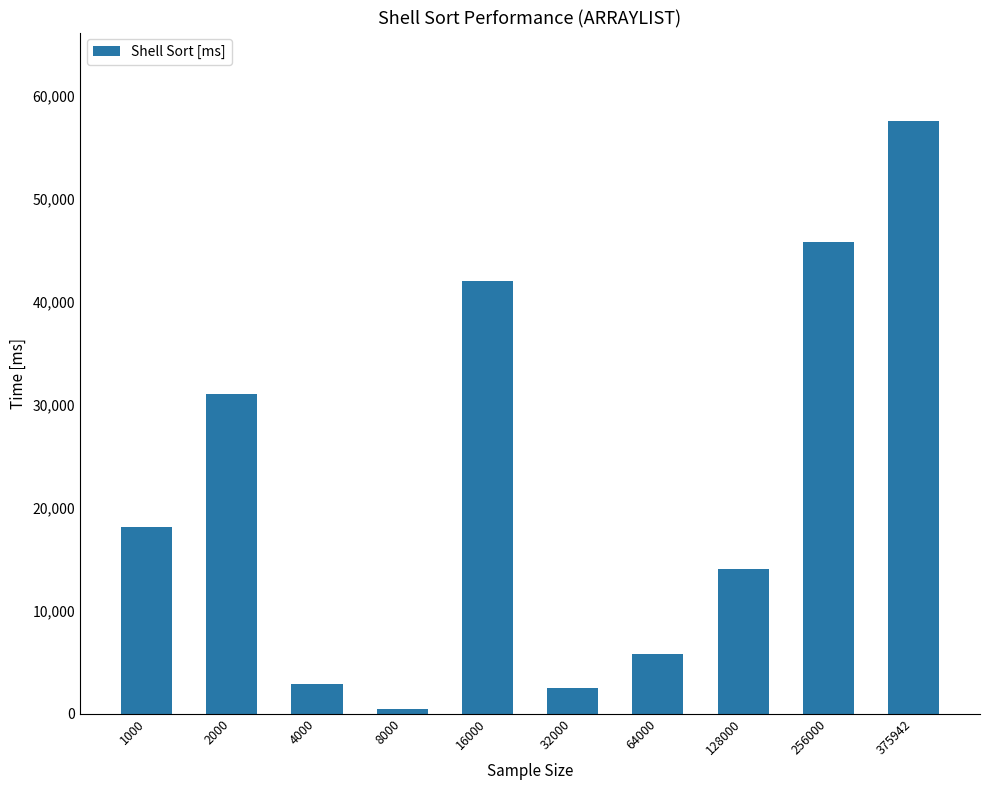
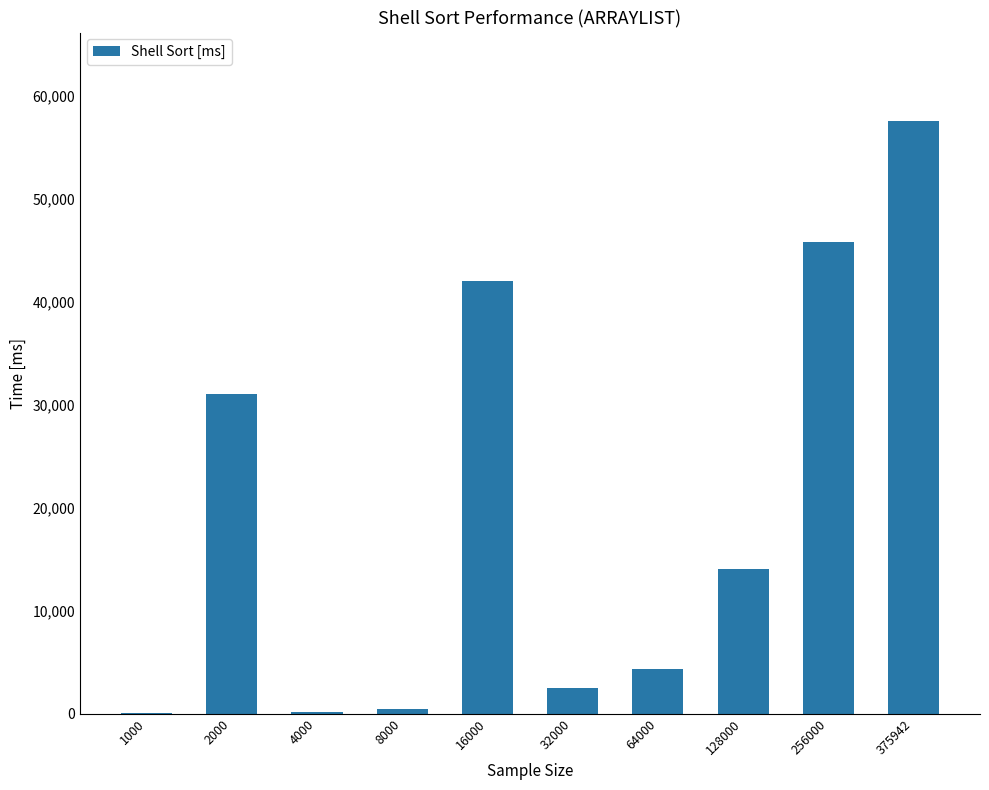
  {
-   "1000": "18,200",
+   "1000": "0",
    "2000": "31,000",
-   "4000": "2,900",
+   "4000": "200",
    "8000": "500",
    "16000": "42,000",
    "32000": "2,500",
-   "64000": "5,800",
+   "64000": "4,300",
    "128000": "14,000",
    "256000": "45,800",
    "375942": "57,500"
  }
